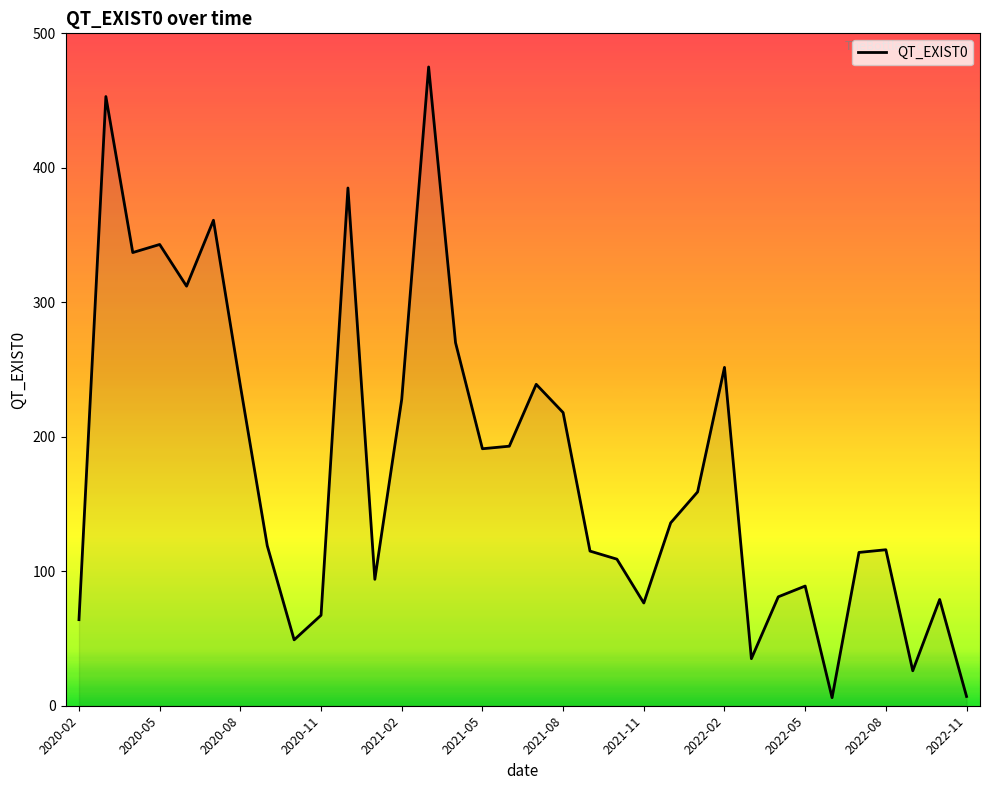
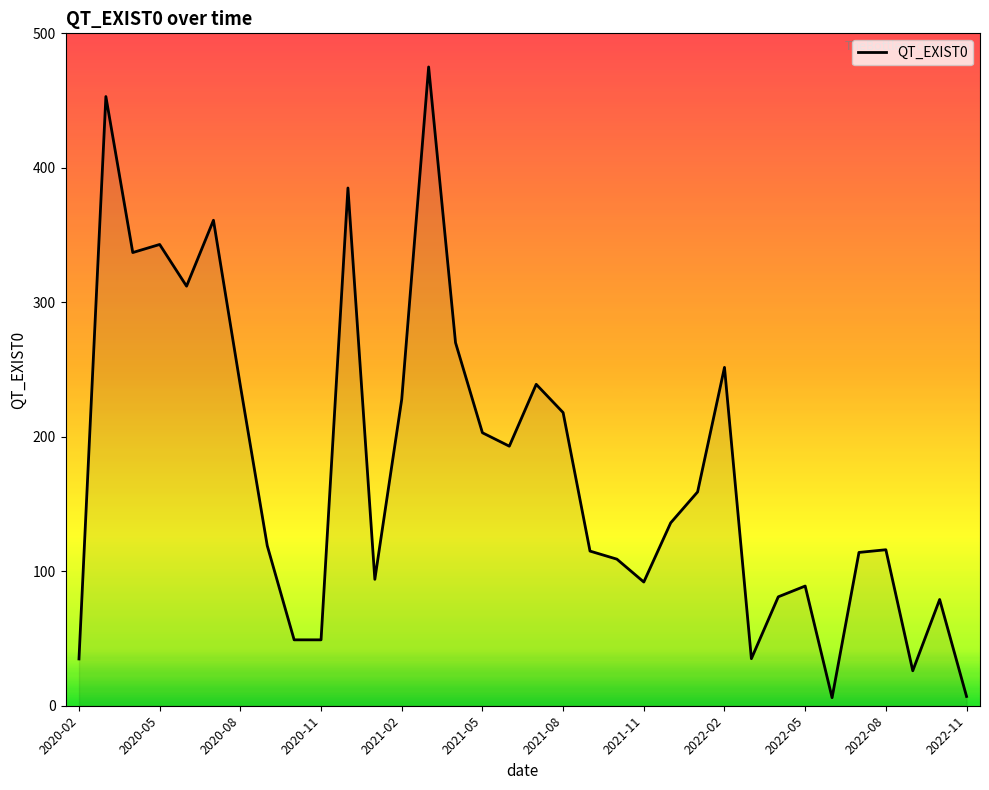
  {
-   "2020-02": 64,
+   "2020-02": 35,
    "2020-05": 343,
    "2020-08": 238,
-   "2020-11": 67,
+   "2020-11": 49,
    "2021-02": 228,
-   "2021-05": 191,
+   "2021-05": 203,
    "2021-08": 218,
-   "2021-11": 76,
+   "2021-11": 92,
    "2022-02": 252,
    "2022-05": 89,
    "2022-08": 116,
    "2022-11": 7
  }
